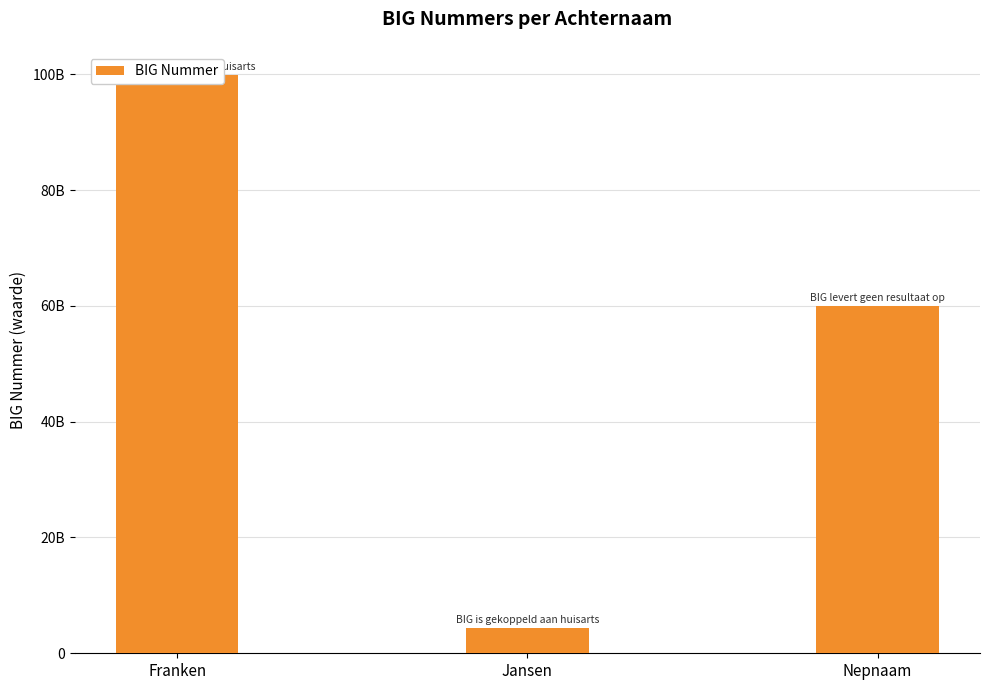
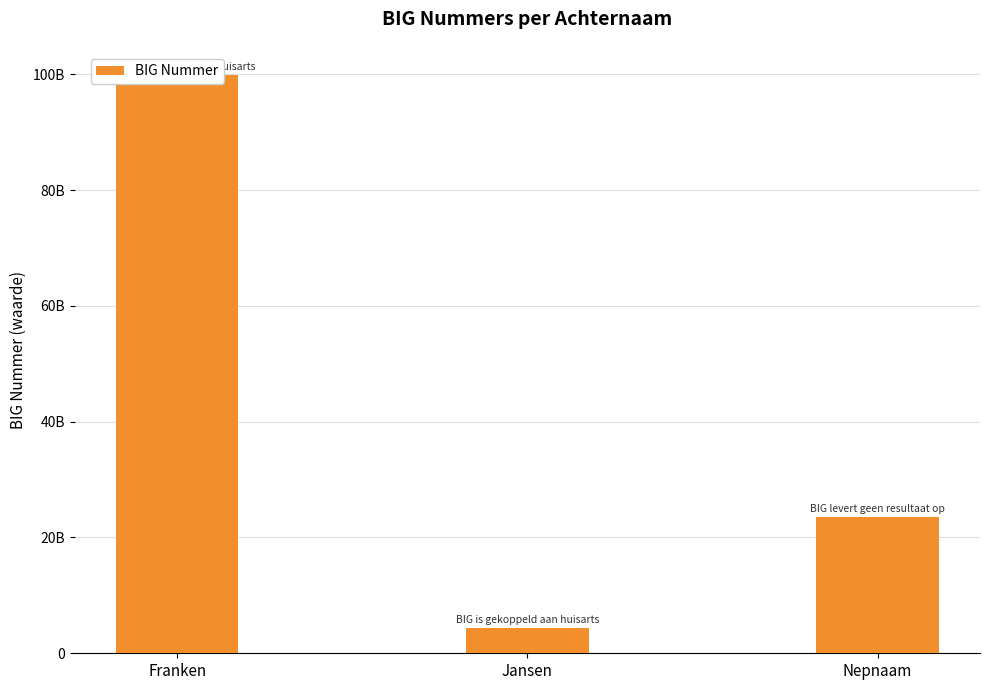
  {
    "Jansen": 4000000000,
-   "Nepnaam": 60000000000
+   "Nepnaam": 24000000000
  }
